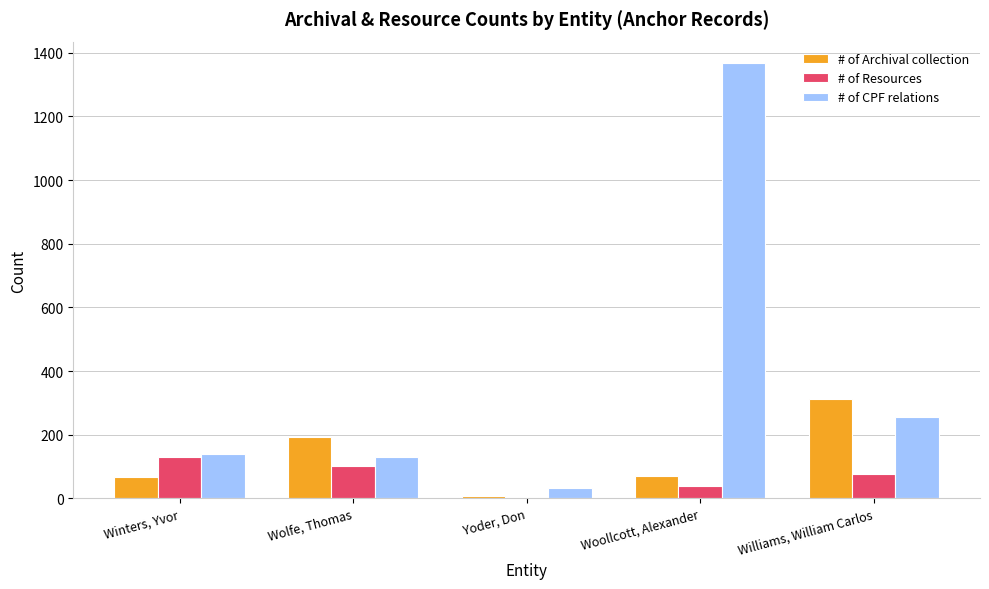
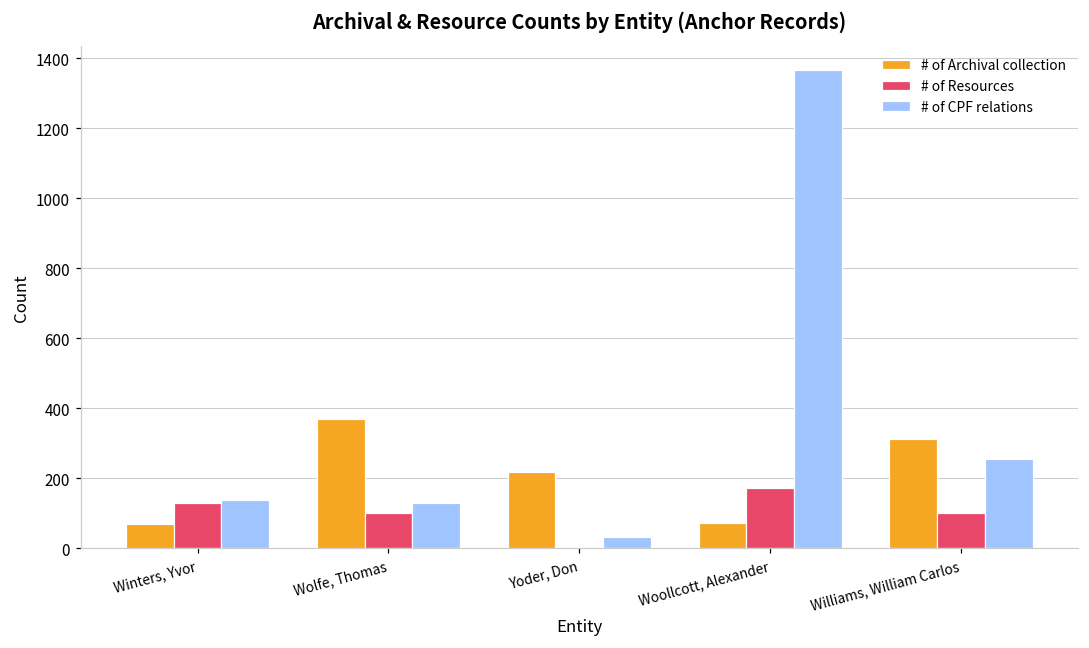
  {
    "# of Archival collection": {
      "Winters, Yvor": 70,
-     "Wolfe, Thomas": 190,
-     "Yoder, Don": 10,
+     "Wolfe, Thomas": 370,
+     "Yoder, Don": 220,
      "Woollcott, Alexander": 70,
      "Williams, William Carlos": 310
    },
    "# of Resources": {
      "Winters, Yvor": 130,
      "Wolfe, Thomas": 100,
      "Yoder, Don": 0,
-     "Woollcott, Alexander": 40,
-     "Williams, William Carlos": 80
+     "Woollcott, Alexander": 170,
+     "Williams, William Carlos": 100
    },
    "# of CPF relations": {
      "Winters, Yvor": 140,
      "Wolfe, Thomas": 130,
      "Yoder, Don": 30,
      "Woollcott, Alexander": 1370,
      "Williams, William Carlos": 260
    }
  }
